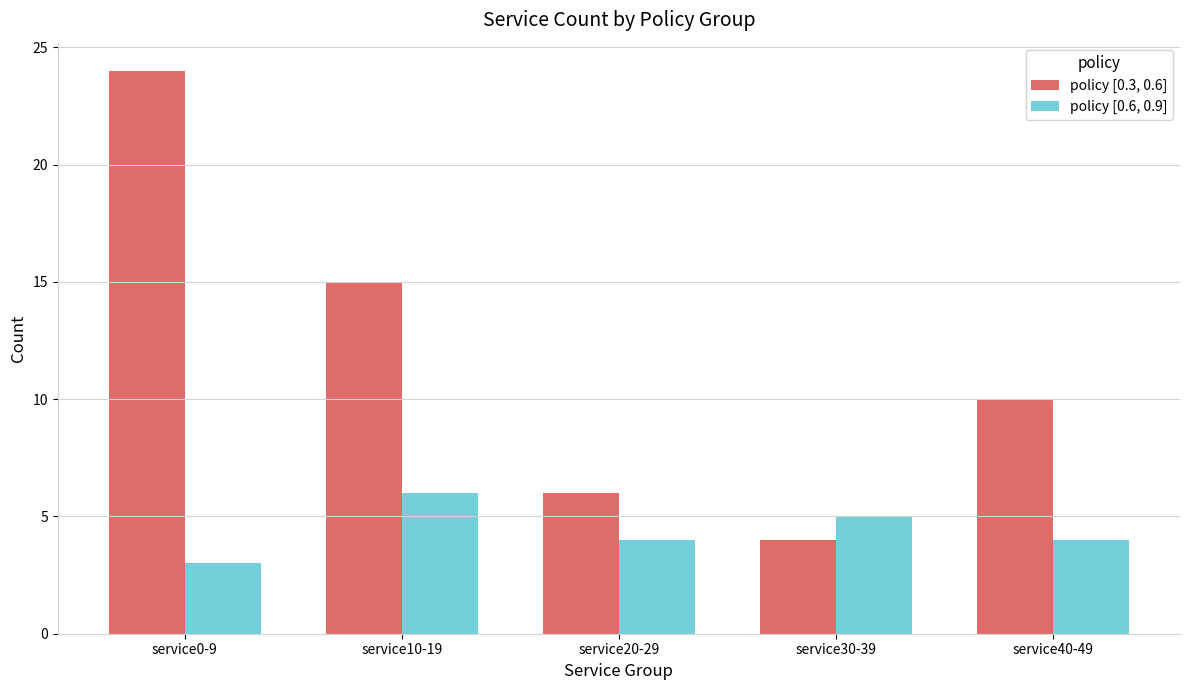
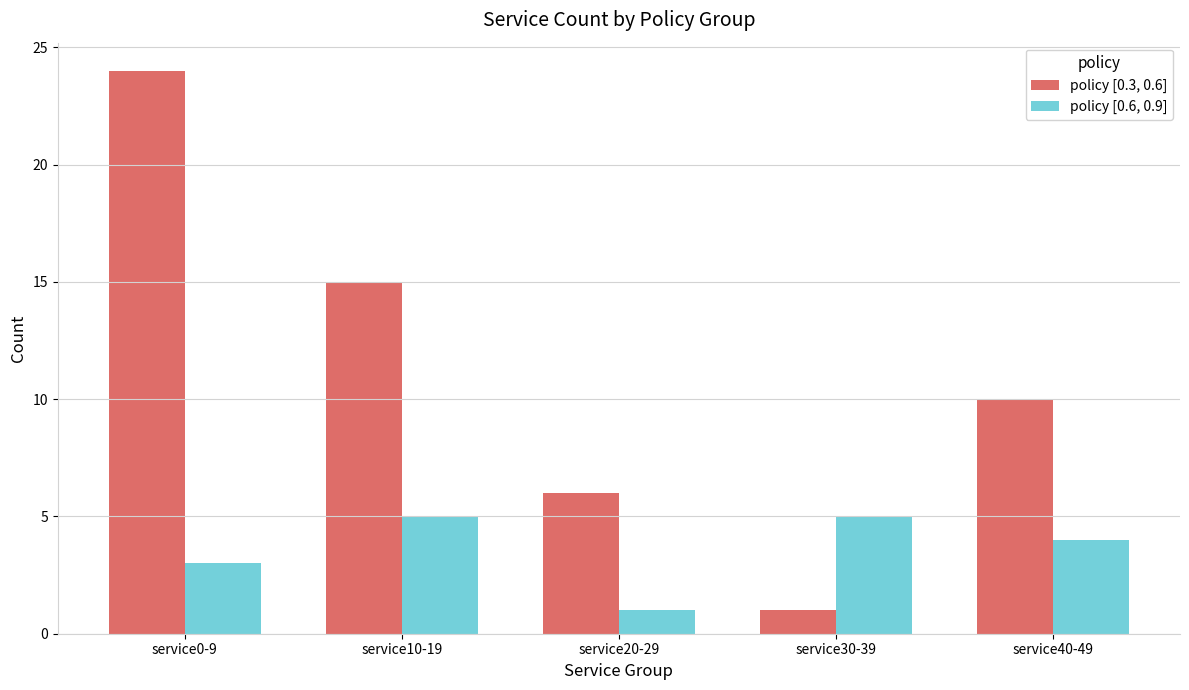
  {
    "policy [0.3, 0.6]": {
      "service0-9": 24,
      "service10-19": 15,
      "service20-29": 6,
-     "service30-39": 4,
+     "service30-39": 1,
      "service40-49": 10
    },
    "policy [0.6, 0.9]": {
      "service0-9": 3,
-     "service10-19": 6,
-     "service20-29": 4,
+     "service10-19": 5,
+     "service20-29": 1,
      "service30-39": 5,
      "service40-49": 4
    }
  }
